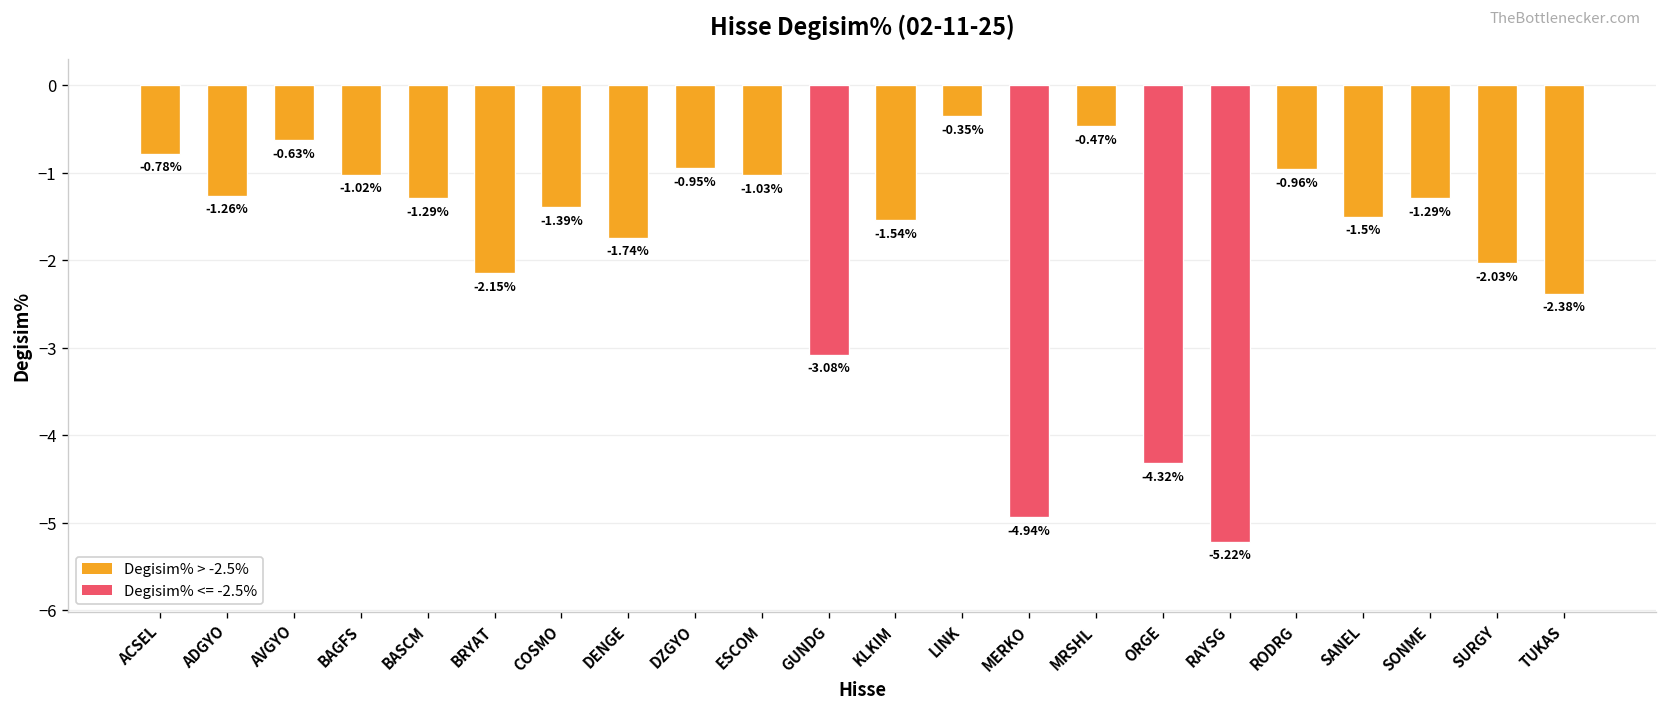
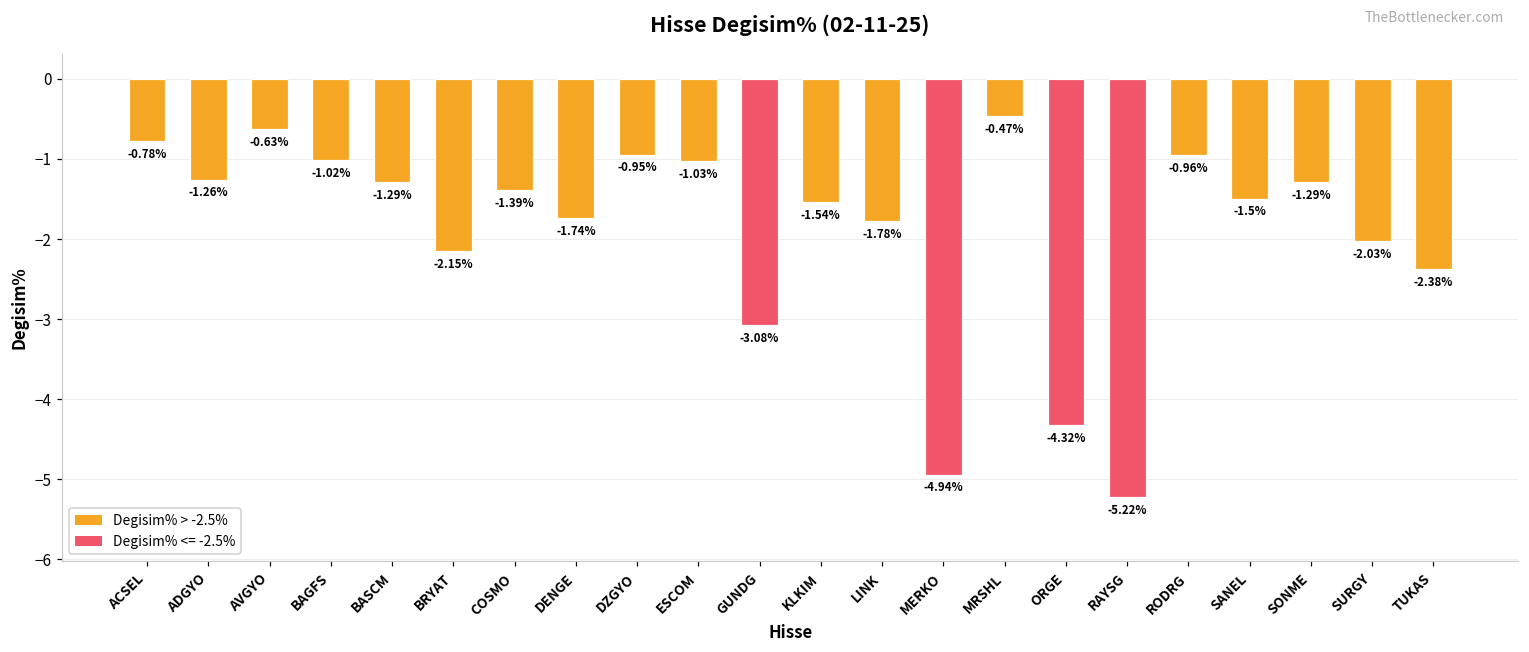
  {
    "ACSEL": "-0.78%",
    "ADGYO": "-1.26%",
    "AVGYO": "-0.63%",
    "BAGFS": "-1.02%",
    "BASCM": "-1.29%",
    "BRYAT": "-2.15%",
    "COSMO": "-1.39%",
    "DENGE": "-1.74%",
    "DZGYO": "-0.95%",
    "ESCOM": "-1.03%",
    "GUNDG": "-3.08%",
    "KLKIM": "-1.54%",
-   "LINK": "-0.35%",
+   "LINK": "-1.78%",
    "MERKO": "-4.94%",
    "MRSHL": "-0.47%",
    "ORGE": "-4.32%",
    "RAYSG": "-5.22%",
    "RODRG": "-0.96%",
    "SANEL": "-1.5%",
    "SONME": "-1.29%",
    "SURGY": "-2.03%",
    "TUKAS": "-2.38%"
  }
